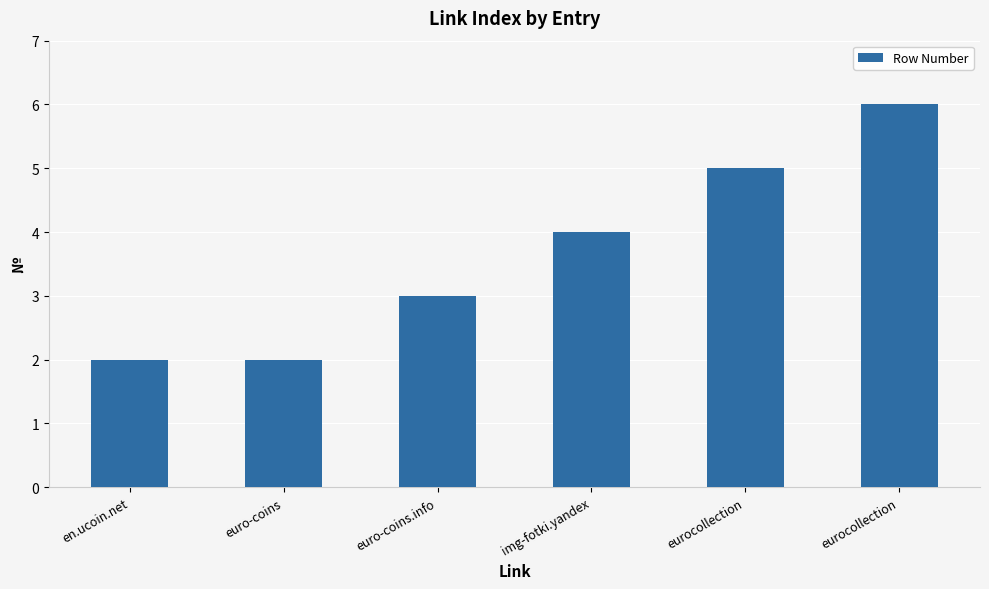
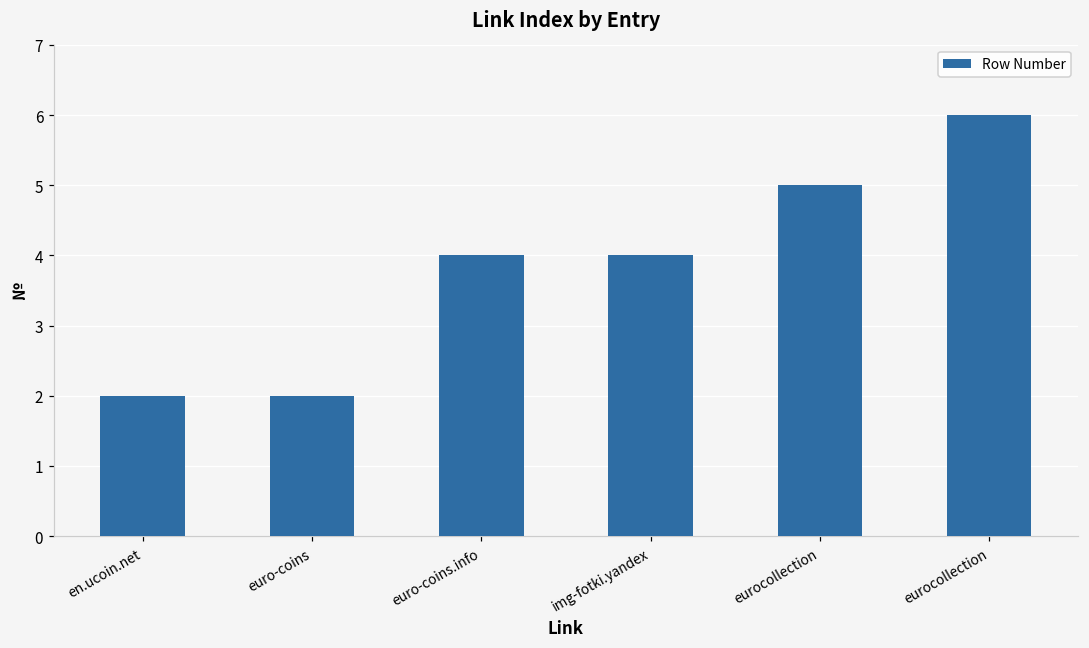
  {
    "en.ucoin.net": 2,
    "euro-coins": 2,
-   "euro-coins.info": 3,
+   "euro-coins.info": 4,
    "img-fotki.yandex": 4
  }
